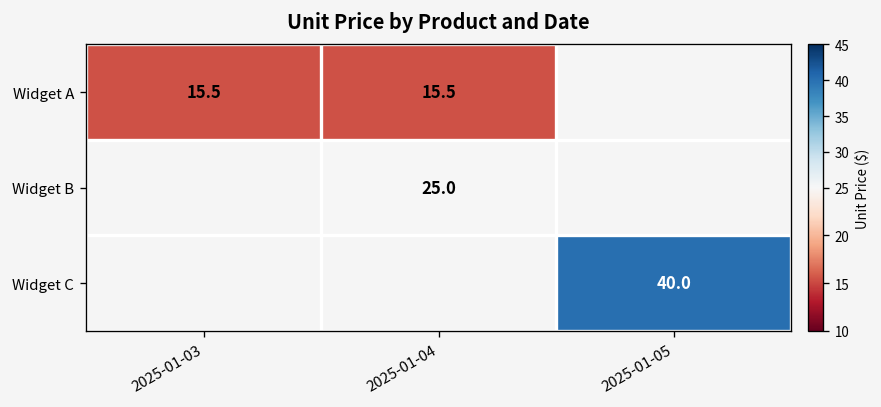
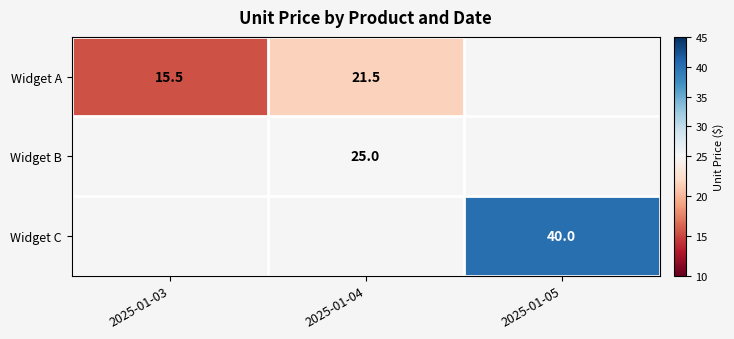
  {
    "Widget A": {
      "2025-01-03": 15.5,
-     "2025-01-04": 15.5
+     "2025-01-04": 21.5
    },
    "Widget B": {
      "2025-01-04": 25.0
    },
    "Widget C": {
      "2025-01-05": 40.0
    }
  }
